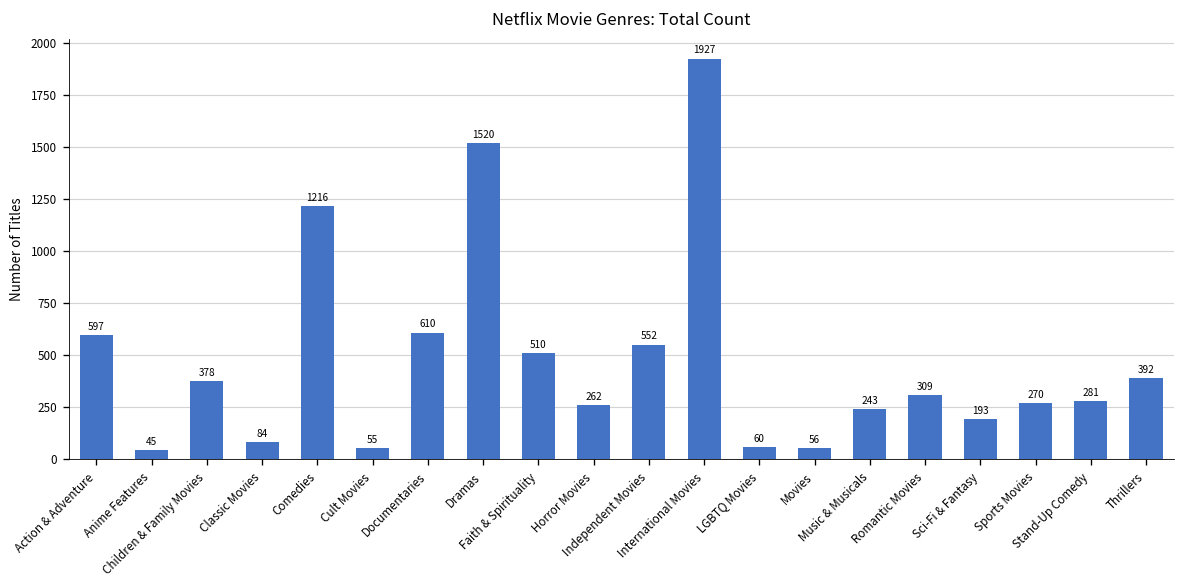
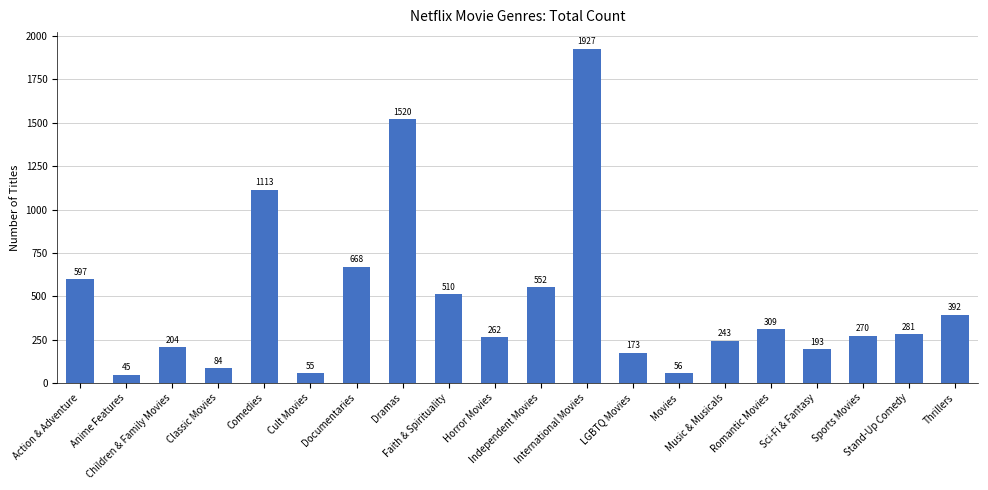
  {
    "Action & Adventure": 597,
    "Anime Features": 45,
-   "Children & Family Movies": 378,
+   "Children & Family Movies": 204,
    "Classic Movies": 84,
-   "Comedies": 1216,
+   "Comedies": 1113,
    "Cult Movies": 55,
-   "Documentaries": 610,
+   "Documentaries": 668,
    "Dramas": 1520,
    "Faith & Spirituality": 510,
    "Horror Movies": 262,
    "Independent Movies": 552,
    "International Movies": 1927,
-   "LGBTQ Movies": 60,
+   "LGBTQ Movies": 173,
    "Movies": 56,
    "Music & Musicals": 243,
    "Romantic Movies": 309,
    "Sci-Fi & Fantasy": 193,
    "Sports Movies": 270,
    "Stand-Up Comedy": 281,
    "Thrillers": 392
  }
